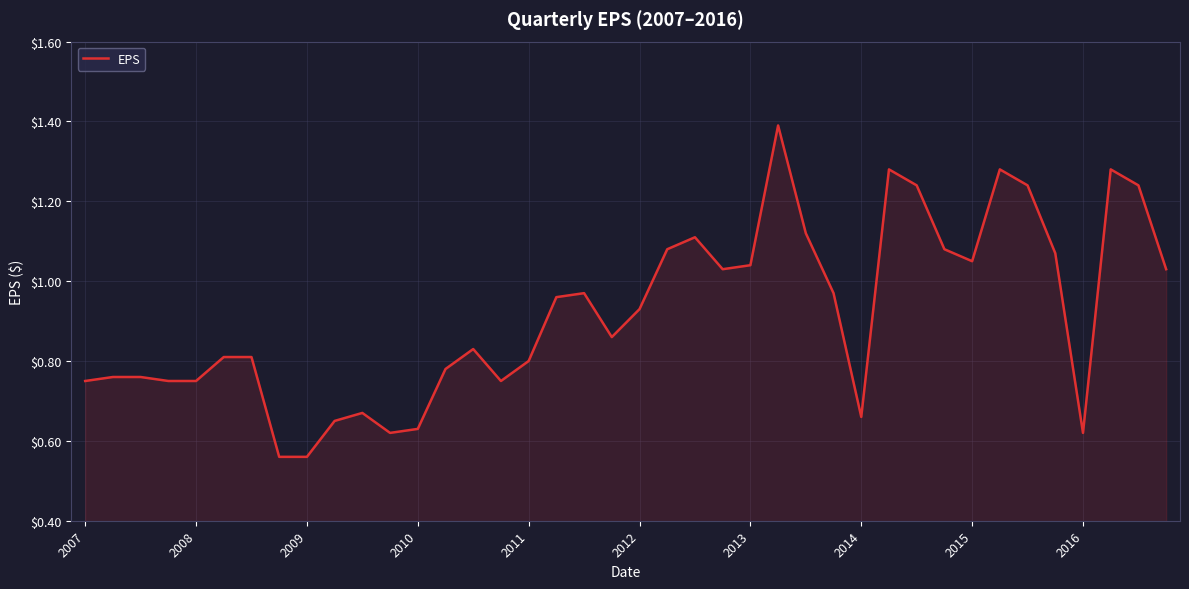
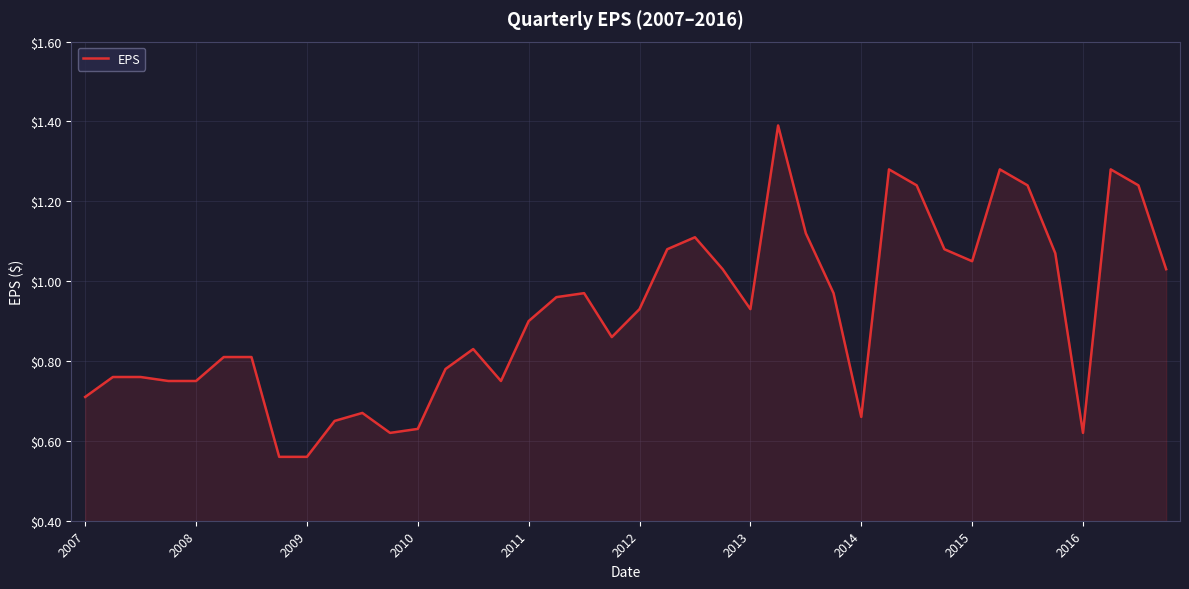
  {
-   "2007": "$0.75",
+   "2007": "$0.71",
    "2008": "$0.75",
    "2009": "$0.56",
    "2010": "$0.63",
-   "2011": "$0.8",
+   "2011": "$0.9",
    "2012": "$0.93",
-   "2013": "$1.04",
+   "2013": "$0.93",
    "2014": "$0.66",
    "2015": "$1.05",
    "2016": "$0.62"
  }
